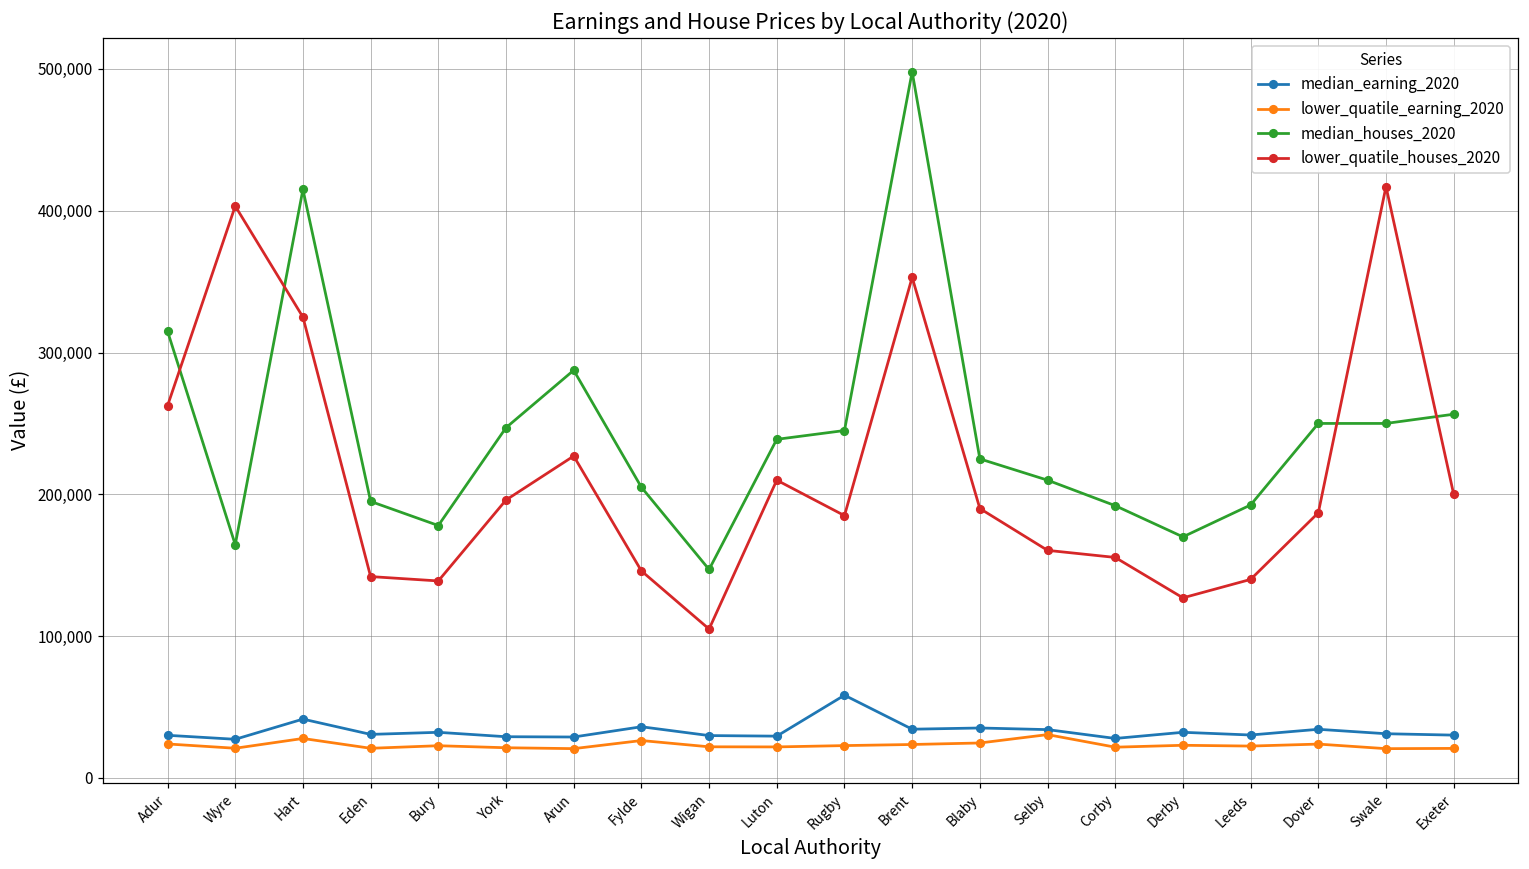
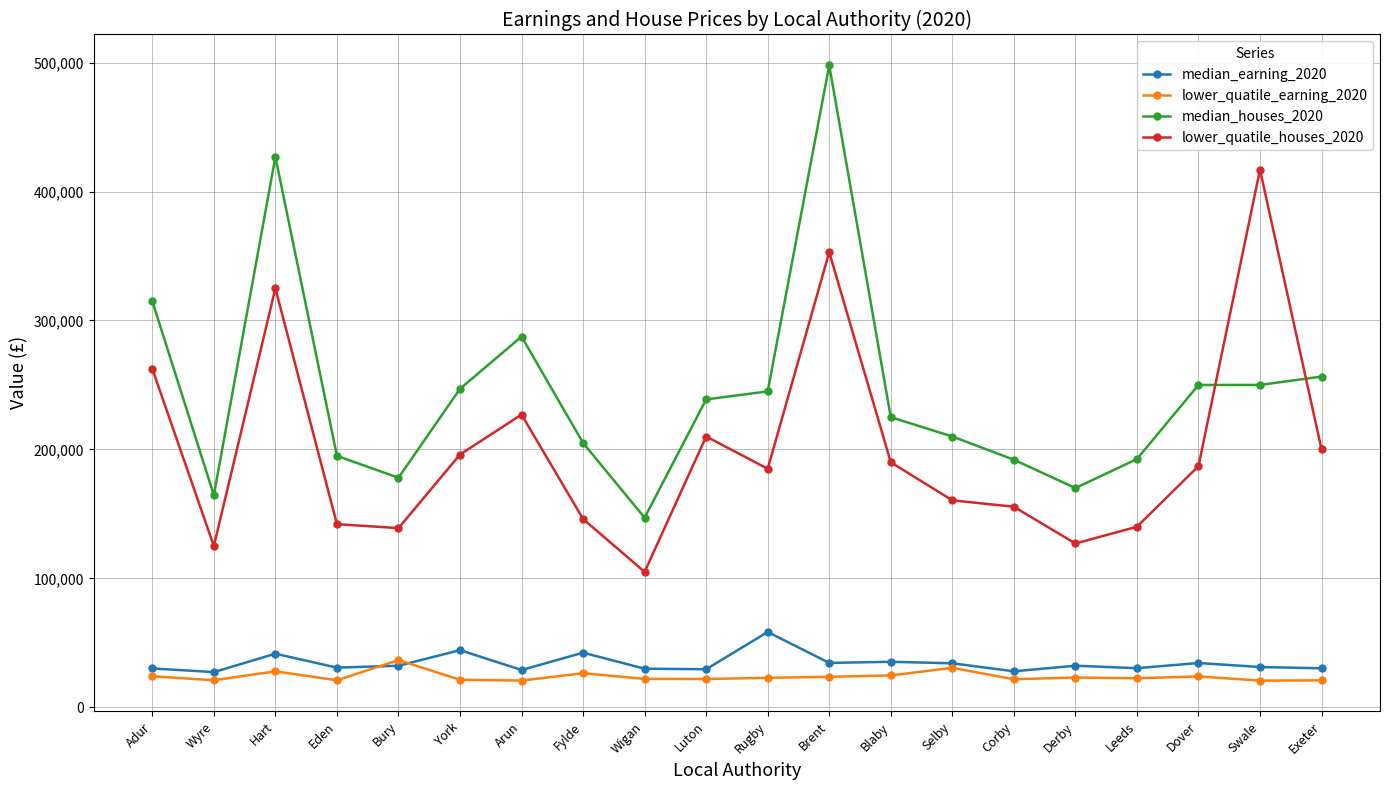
  {
    "median_earning_2020": {
      "Adur": "30,000",
      "Wyre": "27,000",
      "Hart": "41,000",
      "Eden": "31,000",
      "Bury": "32,000",
-     "York": "29,000",
+     "York": "44,000",
      "Arun": "29,000",
-     "Fylde": "36,000",
+     "Fylde": "42,000",
      "Wigan": "30,000",
      "Luton": "29,000",
      "Rugby": "58,000",
      "Brent": "34,000",
      "Blaby": "35,000",
      "Selby": "34,000",
      "Corby": "28,000",
      "Derby": "32,000",
      "Leeds": "30,000",
      "Dover": "34,000",
      "Swale": "31,000",
      "Exeter": "30,000"
    },
    "lower_quatile_earning_2020": {
      "Adur": "24,000",
      "Wyre": "21,000",
      "Hart": "28,000",
      "Eden": "21,000",
-     "Bury": "23,000",
+     "Bury": "37,000",
      "York": "21,000",
      "Arun": "21,000",
      "Fylde": "26,000",
      "Wigan": "22,000",
      "Luton": "22,000",
      "Rugby": "23,000",
      "Brent": "24,000",
      "Blaby": "25,000",
      "Selby": "31,000",
      "Corby": "22,000",
      "Derby": "23,000",
      "Leeds": "22,000",
      "Dover": "24,000",
      "Swale": "21,000",
      "Exeter": "21,000"
    },
    "median_houses_2020": {
      "Adur": "315,000",
      "Wyre": "165,000",
-     "Hart": "415,000",
+     "Hart": "427,000",
      "Eden": "195,000",
      "Bury": "178,000",
      "York": "247,000",
      "Arun": "288,000",
      "Fylde": "205,000",
      "Wigan": "147,000",
      "Luton": "239,000",
      "Rugby": "245,000",
      "Brent": "498,000",
      "Blaby": "225,000",
      "Selby": "210,000",
      "Corby": "192,000",
      "Derby": "170,000",
      "Leeds": "193,000",
      "Dover": "250,000",
      "Swale": "250,000",
      "Exeter": "257,000"
    },
    "lower_quatile_houses_2020": {
      "Adur": "263,000",
-     "Wyre": "403,000",
+     "Wyre": "125,000",
      "Hart": "325,000",
      "Eden": "142,000",
      "Bury": "139,000",
      "York": "196,000",
      "Arun": "227,000",
      "Fylde": "146,000",
      "Wigan": "105,000",
      "Luton": "210,000",
      "Rugby": "185,000",
      "Brent": "353,000",
      "Blaby": "190,000",
      "Selby": "160,000",
      "Corby": "156,000",
      "Derby": "127,000",
      "Leeds": "140,000",
      "Dover": "187,000",
      "Swale": "417,000",
      "Exeter": "200,000"
    }
  }
